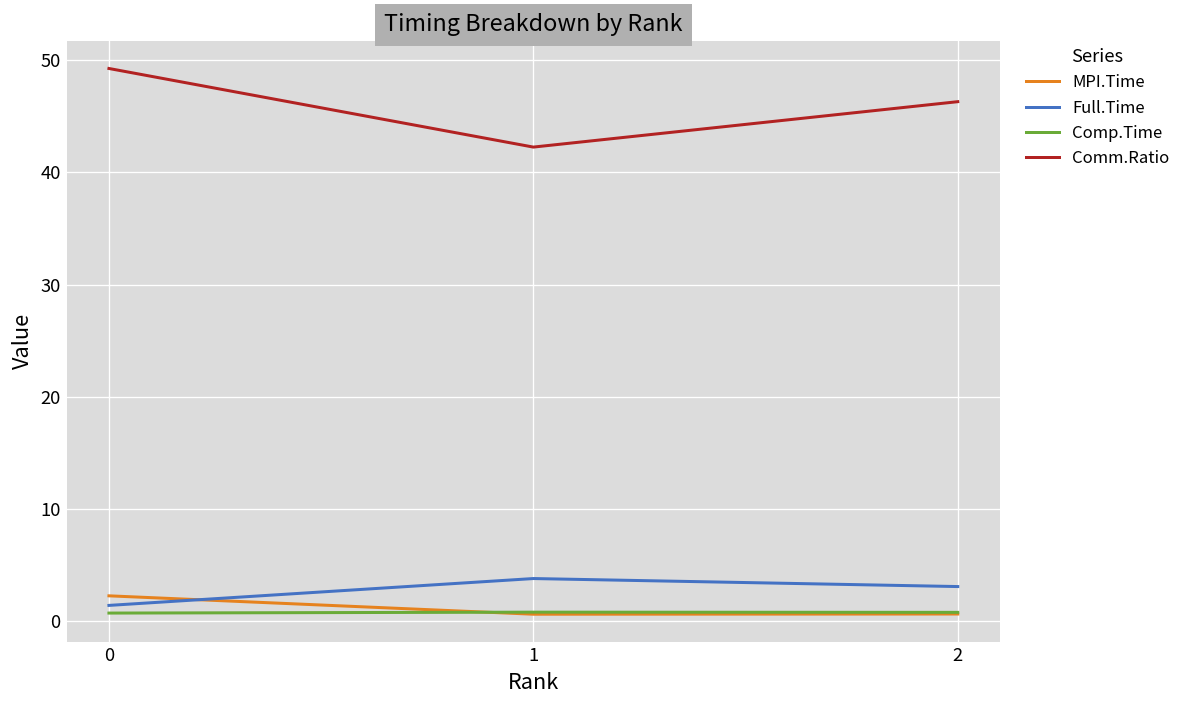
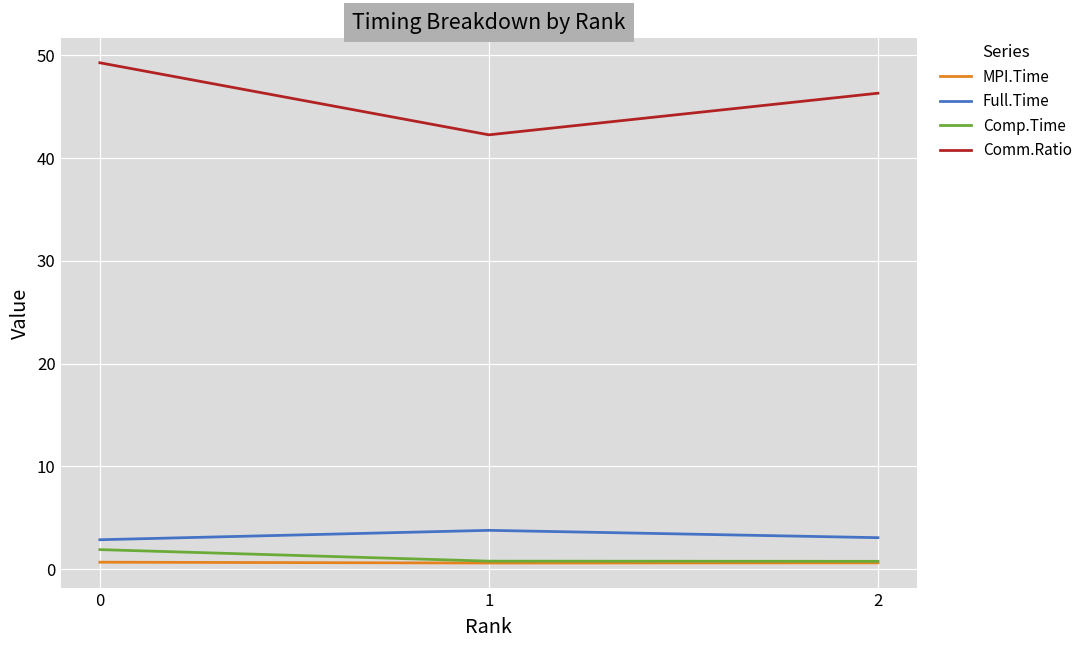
  {
    "MPI.Time": {
-     "0": 2
+     "0": 1
    },
    "Full.Time": {
-     "0": 1,
+     "0": 3,
      "1": 4,
      "2": 3
    },
    "Comp.Time": {
-     "0": 1
+     "0": 2
    },
    "Comm.Ratio": {
      "0": 49,
      "1": 42,
      "2": 46
    }
  }
